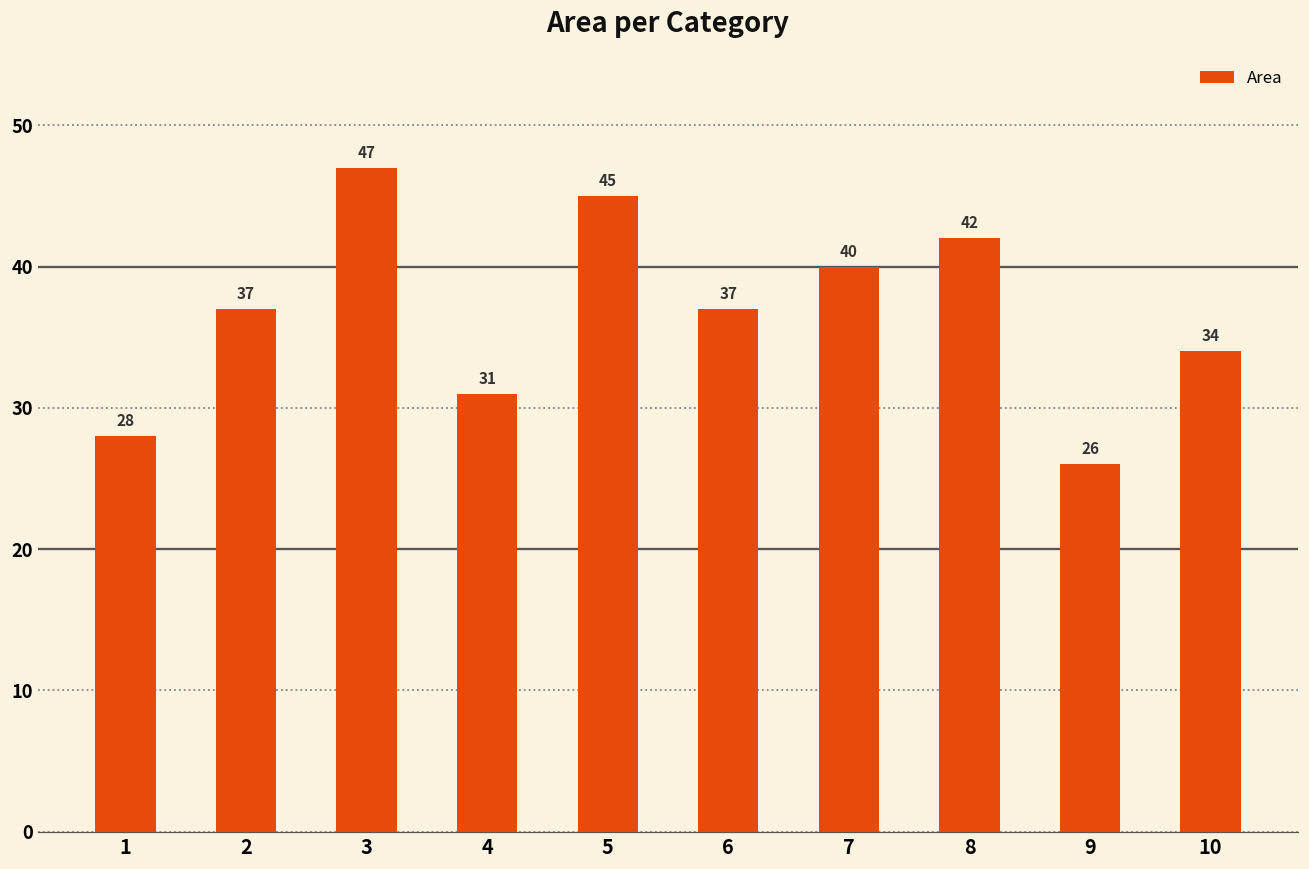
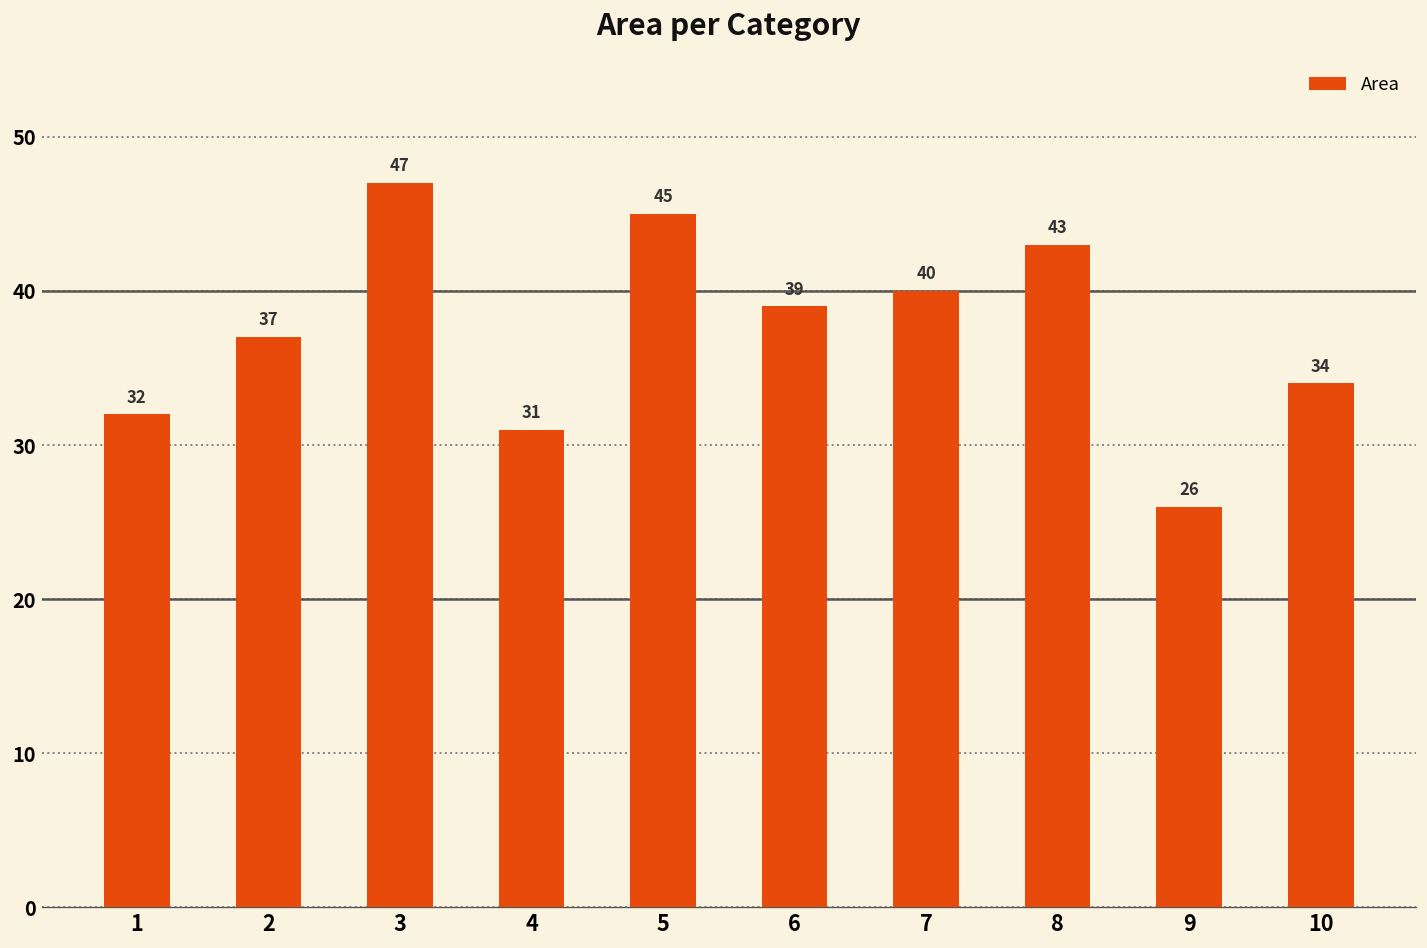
  {
-   "1": 28,
+   "1": 32,
    "2": 37,
    "3": 47,
    "4": 31,
    "5": 45,
-   "6": 37,
+   "6": 39,
    "7": 40,
-   "8": 42,
+   "8": 43,
    "9": 26,
    "10": 34
  }
